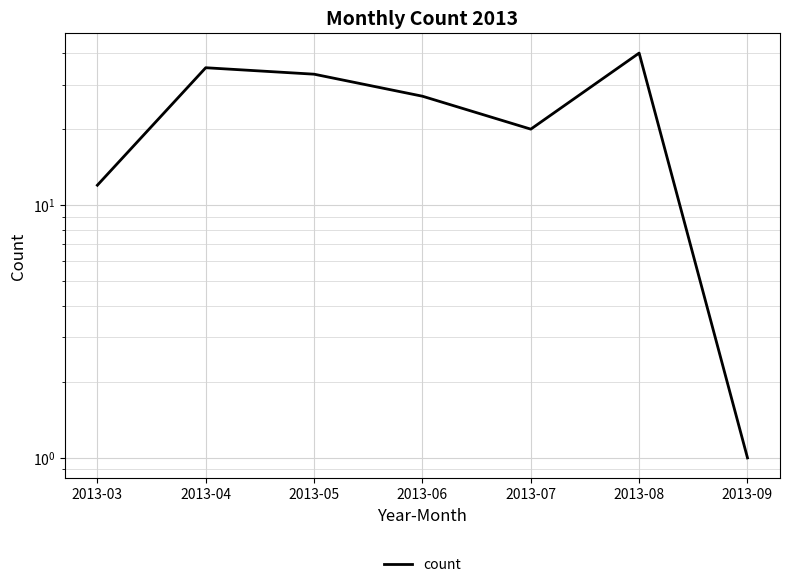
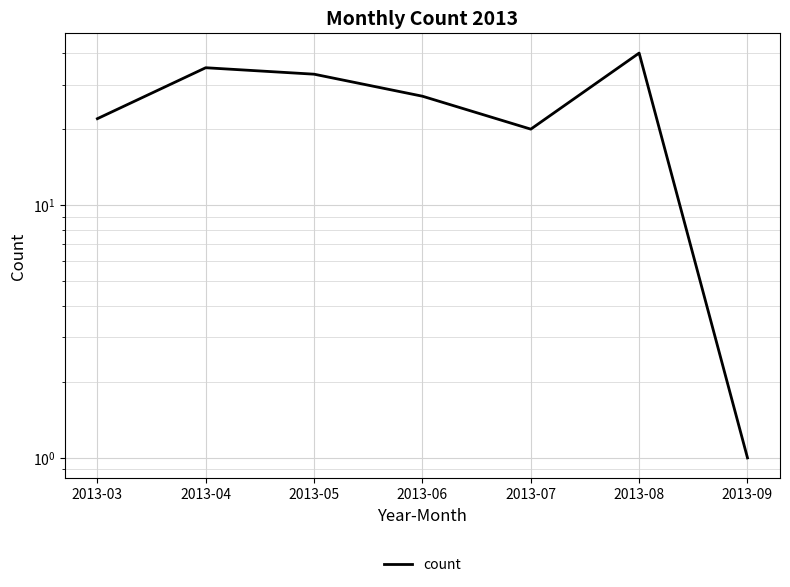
  {
-   "2013-03": 12,
+   "2013-03": 22,
    "2013-04": 35,
    "2013-05": 33,
    "2013-06": 27,
    "2013-07": 20,
    "2013-08": 40,
    "2013-09": 1
  }
